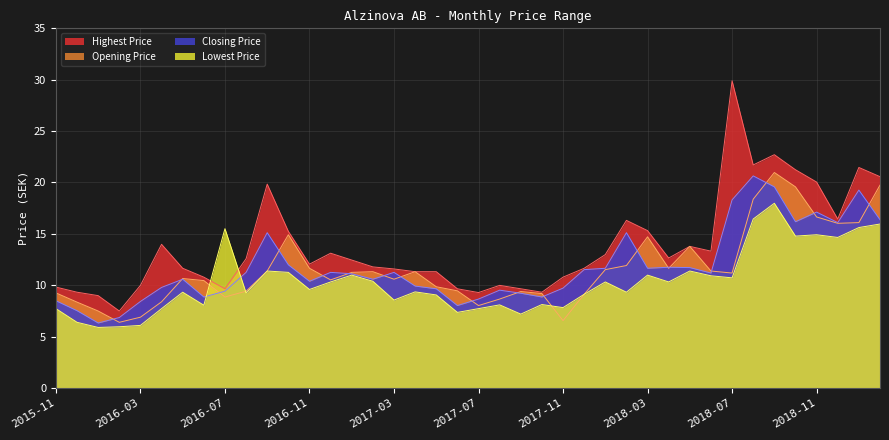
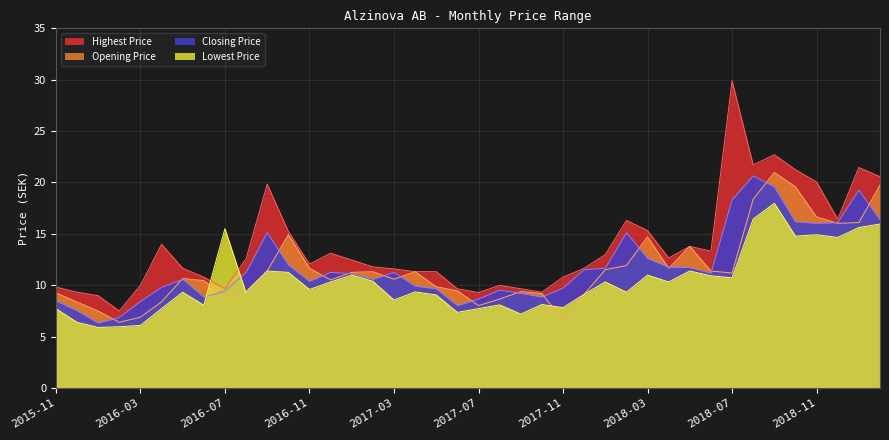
  {
    "Highest Price": {
      "2015-11": 9.8,
      "2016-03": 10.0,
      "2016-11": 12.1,
      "2017-03": 11.6,
      "2017-07": 9.3,
      "2017-11": 10.8,
      "2018-03": 15.3,
      "2018-07": 29.9,
      "2018-11": 20.0
    },
    "Opening Price": {
      "2015-11": 9.3,
      "2016-03": 6.9,
      "2016-07": 8.9,
      "2016-11": 11.7,
      "2017-03": 10.6,
      "2017-07": 8.0,
      "2017-11": 6.6,
      "2018-03": 14.7,
      "2018-07": 11.2,
      "2018-11": 16.6
    },
    "Closing Price": {
      "2015-11": 8.5,
      "2016-03": 8.4,
      "2016-11": 10.4,
      "2017-03": 11.3,
      "2017-07": 8.7,
      "2017-11": 9.7,
-     "2018-03": 11.7,
+     "2018-03": 12.6,
      "2018-07": 18.3,
-     "2018-11": 17.1
+     "2018-11": 16.0
    },
    "Lowest Price": {
      "2015-11": 7.7,
      "2016-03": 6.1,
      "2016-07": 15.5,
      "2016-11": 9.6,
      "2017-03": 8.6,
      "2017-07": 7.7,
      "2017-11": 7.8,
      "2018-03": 11.0,
      "2018-07": 10.7,
      "2018-11": 14.9
    }
  }
